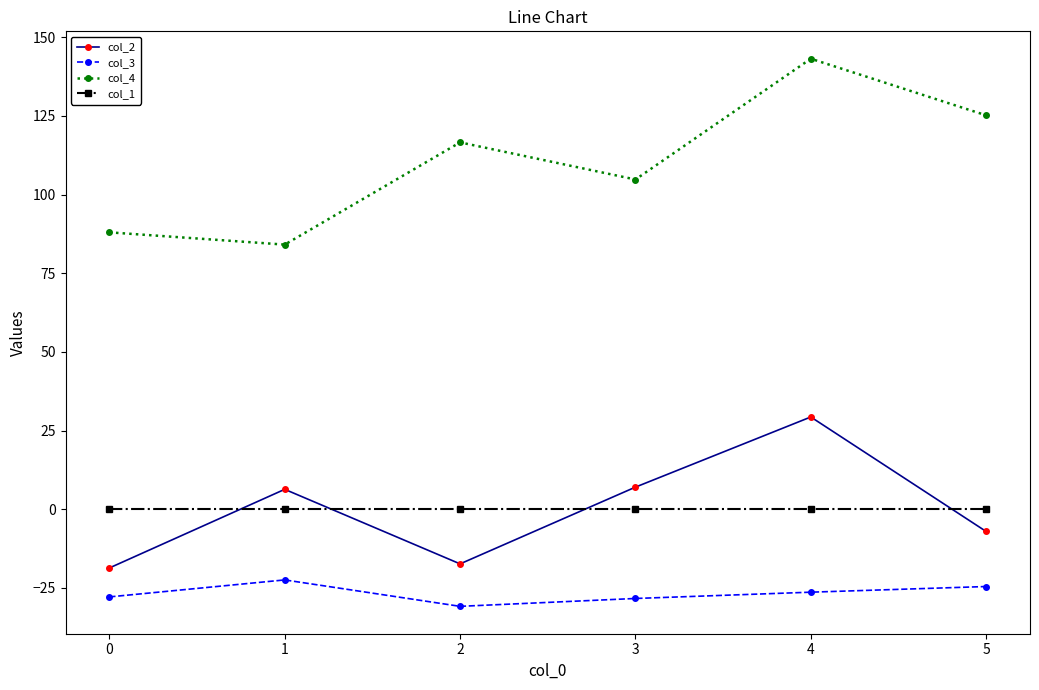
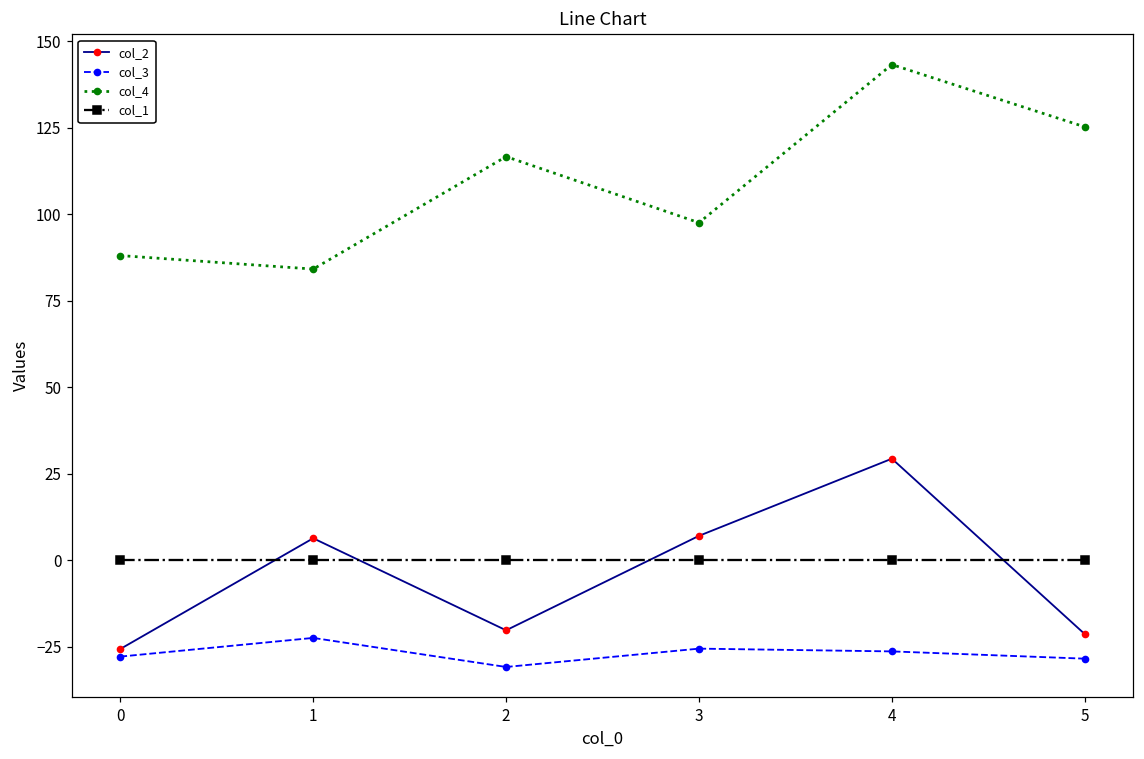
  {
    "col_2": {
-     "0": -19,
+     "0": -26,
      "1": 6,
-     "2": -17,
+     "2": -20,
      "3": 7,
      "4": 29,
-     "5": -7
+     "5": -21
    },
    "col_3": {
      "0": -28,
      "1": -23,
      "2": -31,
-     "3": -28,
+     "3": -26,
      "4": -26,
-     "5": -25
+     "5": -29
    },
    "col_4": {
      "0": 88,
      "1": 84,
      "2": 117,
-     "3": 105,
+     "3": 98,
      "4": 143,
      "5": 125
    },
    "col_1": {
      "0": 0,
      "1": 0,
      "2": 0,
      "3": 0,
      "4": 0,
      "5": 0
    }
  }
